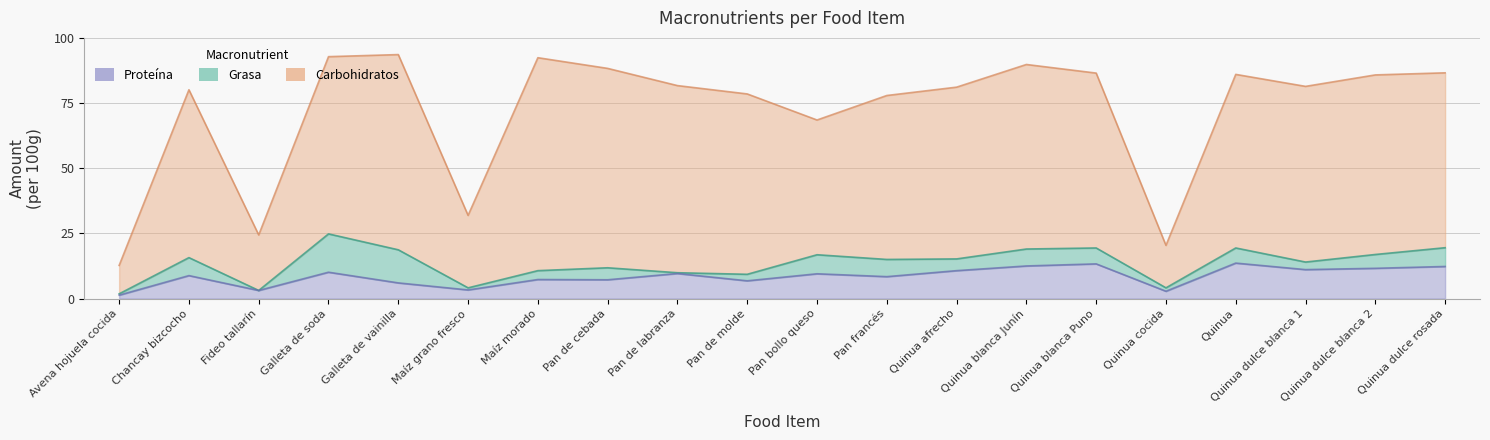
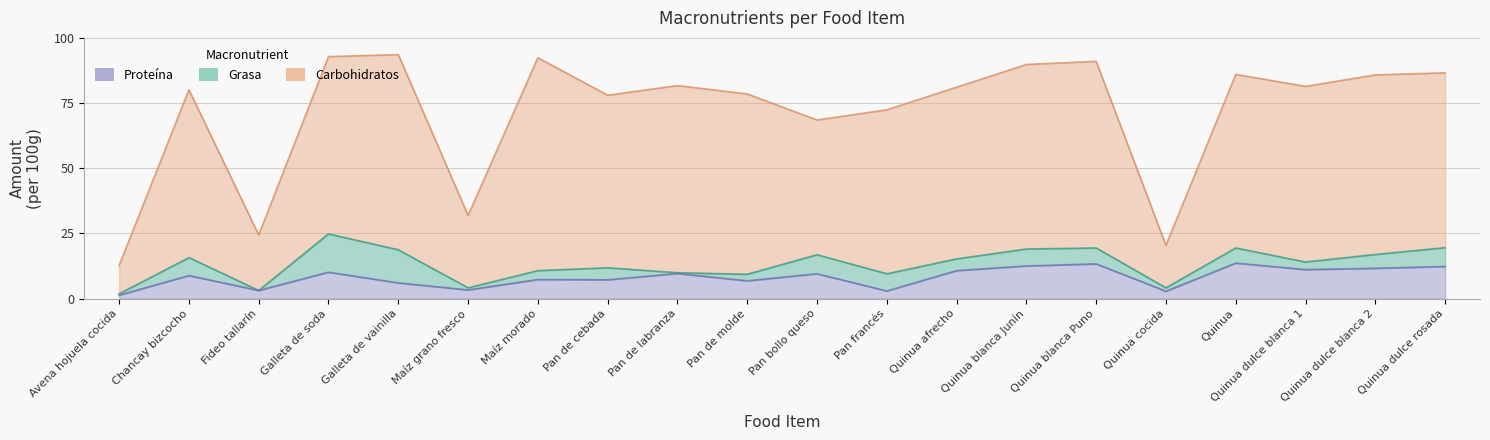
  {
    "Carbohidratos": {
      "Avena hojuela cocida": 11,
      "Chancay bizcocho": 64,
      "Fideo tallarín": 21,
      "Galleta de soda": 68,
      "Galleta de vainilla": 75,
      "Maíz grano fresco": 28,
      "Maíz morado": 82,
-     "Pan de cebada": 77,
+     "Pan de cebada": 66,
      "Pan de labranza": 72,
      "Pan de molde": 69,
      "Pan bollo queso": 52,
      "Pan francés": 63,
      "Quinua afrecho": 66,
      "Quinua blanca Junín": 71,
-     "Quinua blanca Puno": 67,
+     "Quinua blanca Puno": 72,
      "Quinua cocida": 16,
      "Quinua": 67,
      "Quinua dulce blanca 1": 67,
      "Quinua dulce blanca 2": 69,
      "Quinua dulce rosada": 67
    },
    "Grasa": {
      "Chancay bizcocho": 7,
      "Galleta de soda": 15,
      "Galleta de vainilla": 13,
      "Maíz morado": 3,
      "Pan de cebada": 5,
      "Pan de molde": 3,
      "Pan bollo queso": 7,
      "Pan francés": 7,
      "Quinua afrecho": 5,
      "Quinua blanca Junín": 7,
      "Quinua blanca Puno": 6,
      "Quinua cocida": 1,
      "Quinua": 6,
      "Quinua dulce blanca 1": 3,
      "Quinua dulce blanca 2": 5,
      "Quinua dulce rosada": 7
    },
    "Proteína": {
      "Chancay bizcocho": 9,
      "Galleta de soda": 10,
      "Galleta de vainilla": 6,
      "Maíz morado": 7,
      "Pan de cebada": 7,
      "Pan de molde": 7,
      "Pan bollo queso": 10,
-     "Pan francés": 8,
+     "Pan francés": 3,
      "Quinua afrecho": 11,
      "Quinua blanca Junín": 13,
      "Quinua blanca Puno": 13,
      "Quinua cocida": 3,
      "Quinua": 14,
      "Quinua dulce blanca 1": 11,
      "Quinua dulce blanca 2": 12,
      "Quinua dulce rosada": 12
    }
  }
